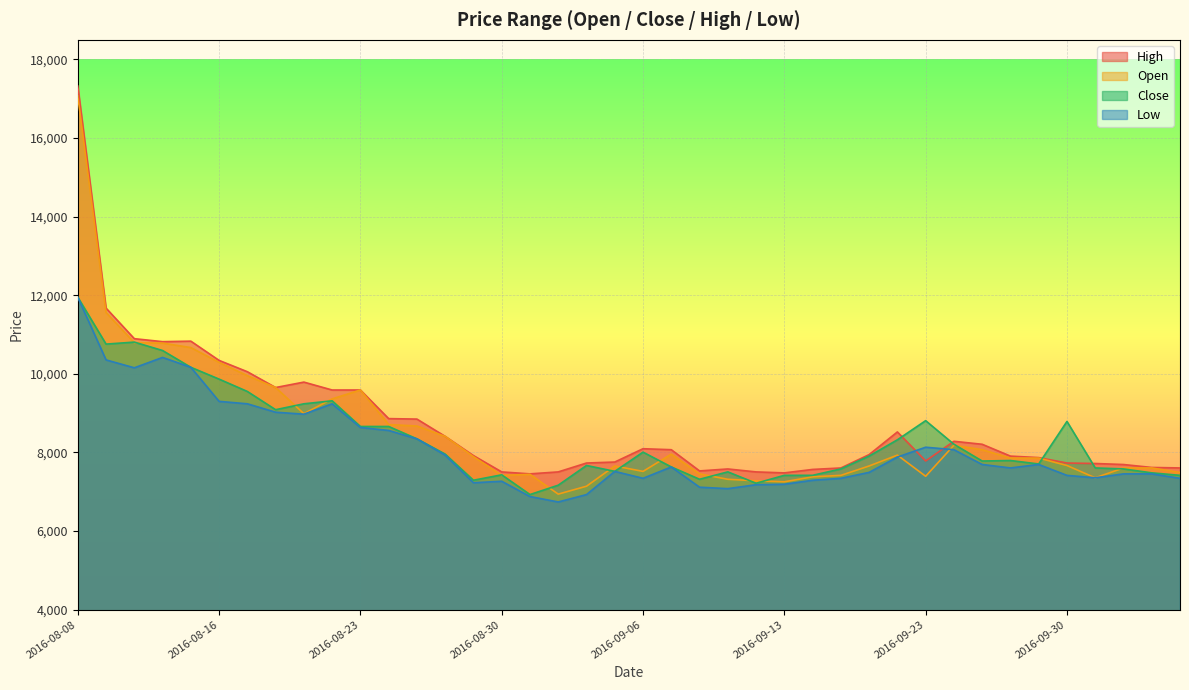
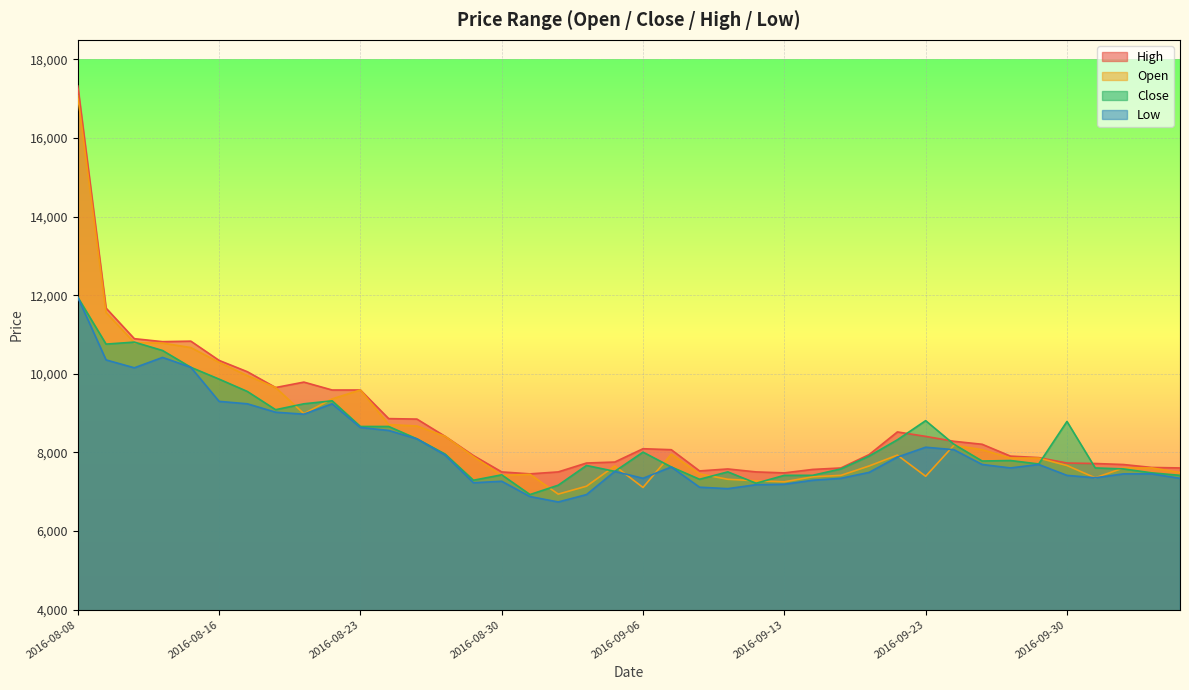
  {
    "High": {
      "2016-08-08": "17,300",
      "2016-08-30": "7,500",
      "2016-09-06": "8,100",
-     "2016-09-23": "7,800"
+     "2016-09-23": "8,400"
    },
    "Open": {
      "2016-08-08": "17,100",
-     "2016-09-06": "7,500",
+     "2016-09-06": "7,100",
      "2016-09-23": "7,400"
    },
    "Close": {
      "2016-08-16": "9,900",
      "2016-09-06": "8,000",
      "2016-09-23": "8,800",
      "2016-09-30": "8,800"
    },
    "Low": {
      "2016-08-16": "9,300",
      "2016-08-30": "7,300",
      "2016-09-06": "7,300",
      "2016-09-23": "8,100",
      "2016-09-30": "7,400"
    }
  }
